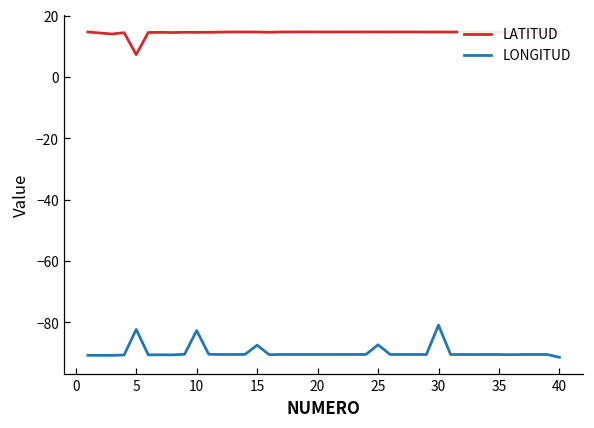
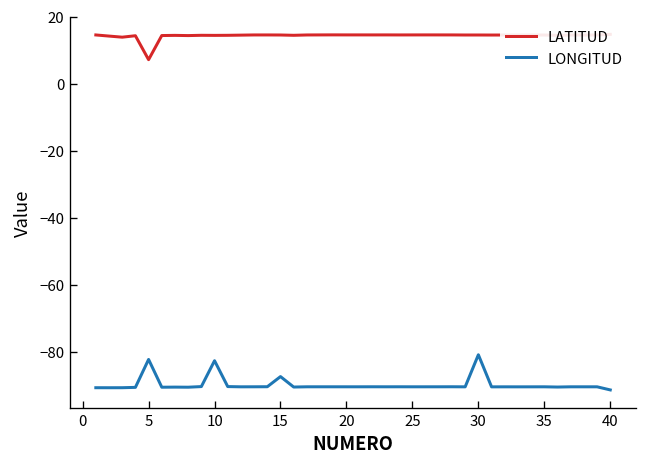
  {
    "LATITUD": {
      "5": 7,
      "10": 15,
      "15": 15,
      "20": 15,
      "25": 15,
      "30": 15
    },
    "LONGITUD": {
      "5": -82,
      "10": -83,
      "15": -87,
      "20": -91,
-     "25": -87,
+     "25": -91,
      "30": -81,
      "35": -91,
      "40": -91
    }
  }
